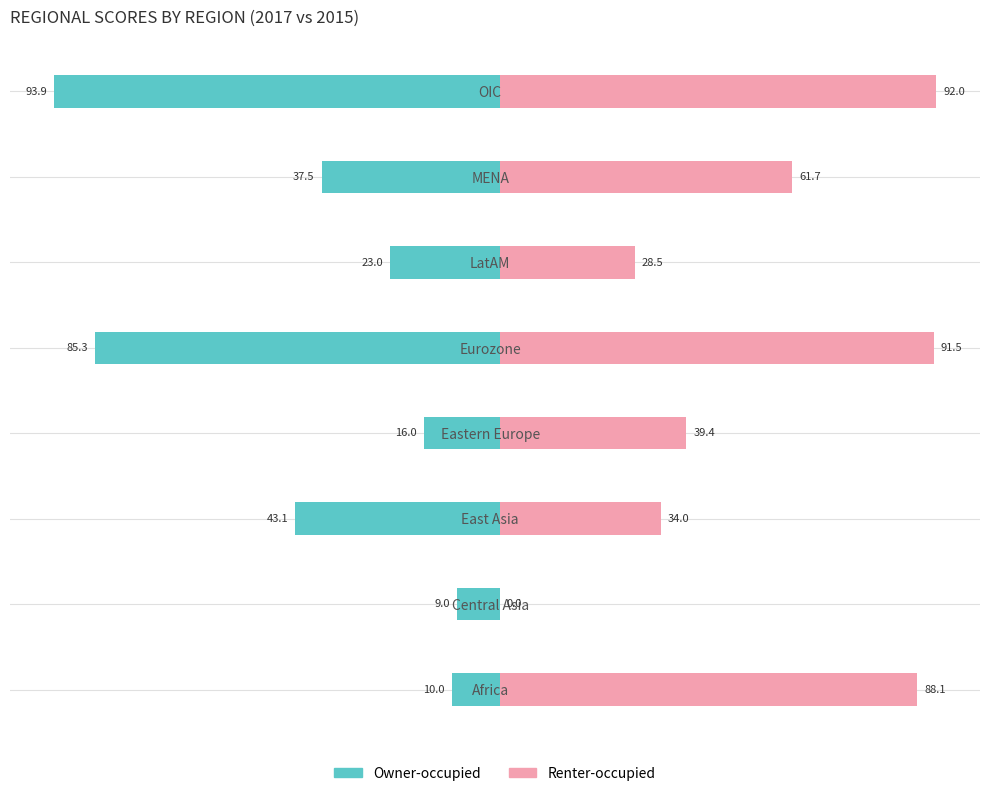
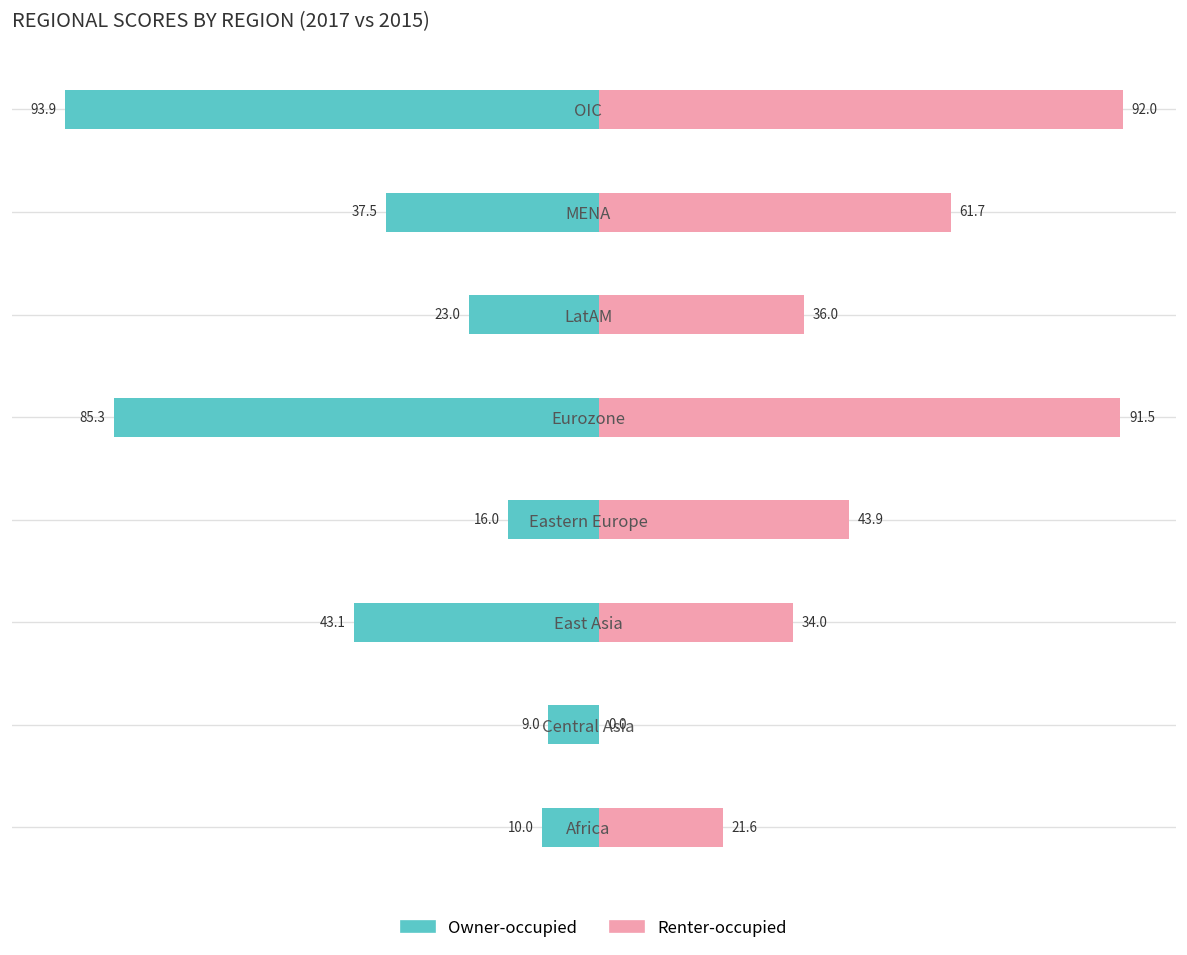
  {
    "Renter-occupied": {
      "OIC": 92.0,
      "MENA": 61.7,
-     "LatAM": 28.5,
+     "LatAM": 36.0,
      "Eurozone": 91.5,
-     "Eastern Europe": 39.4,
+     "Eastern Europe": 43.9,
      "East Asia": 34.0,
      "Central Asia": 0.0,
-     "Africa": 88.1
+     "Africa": 21.6
    }
  }
